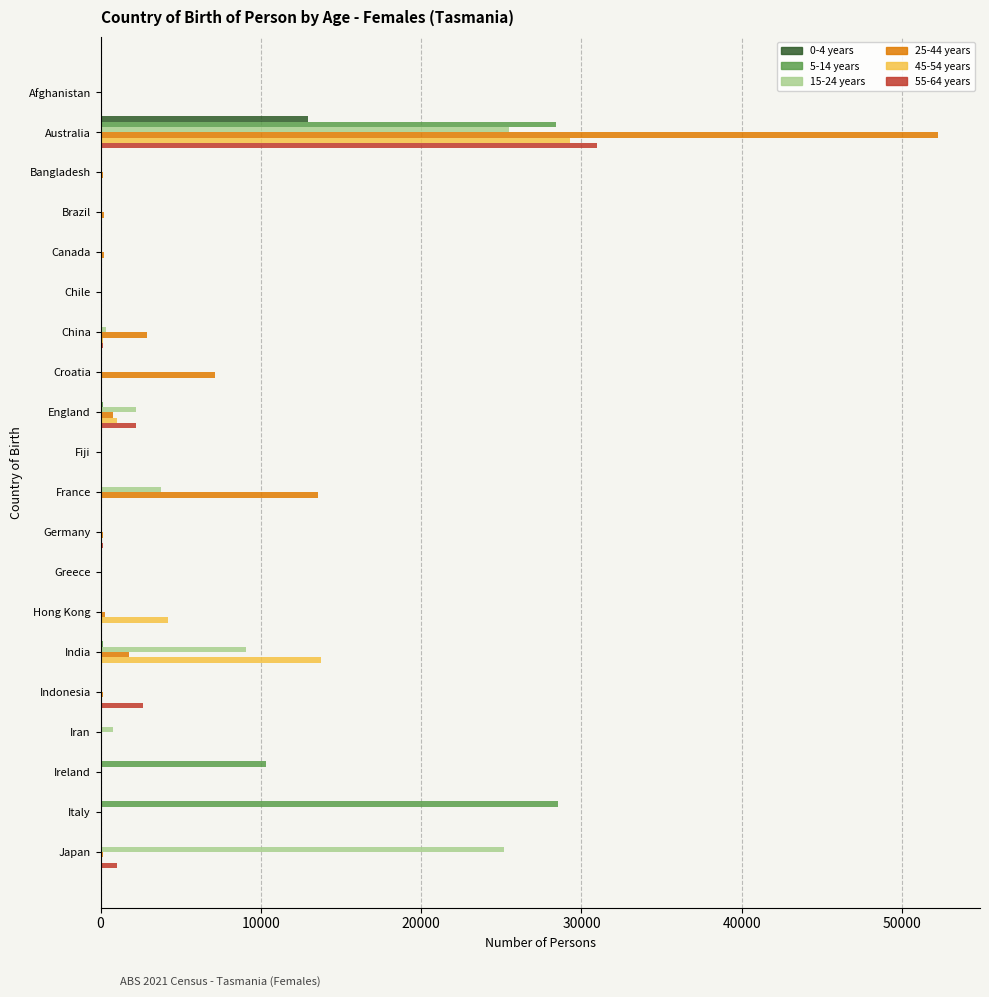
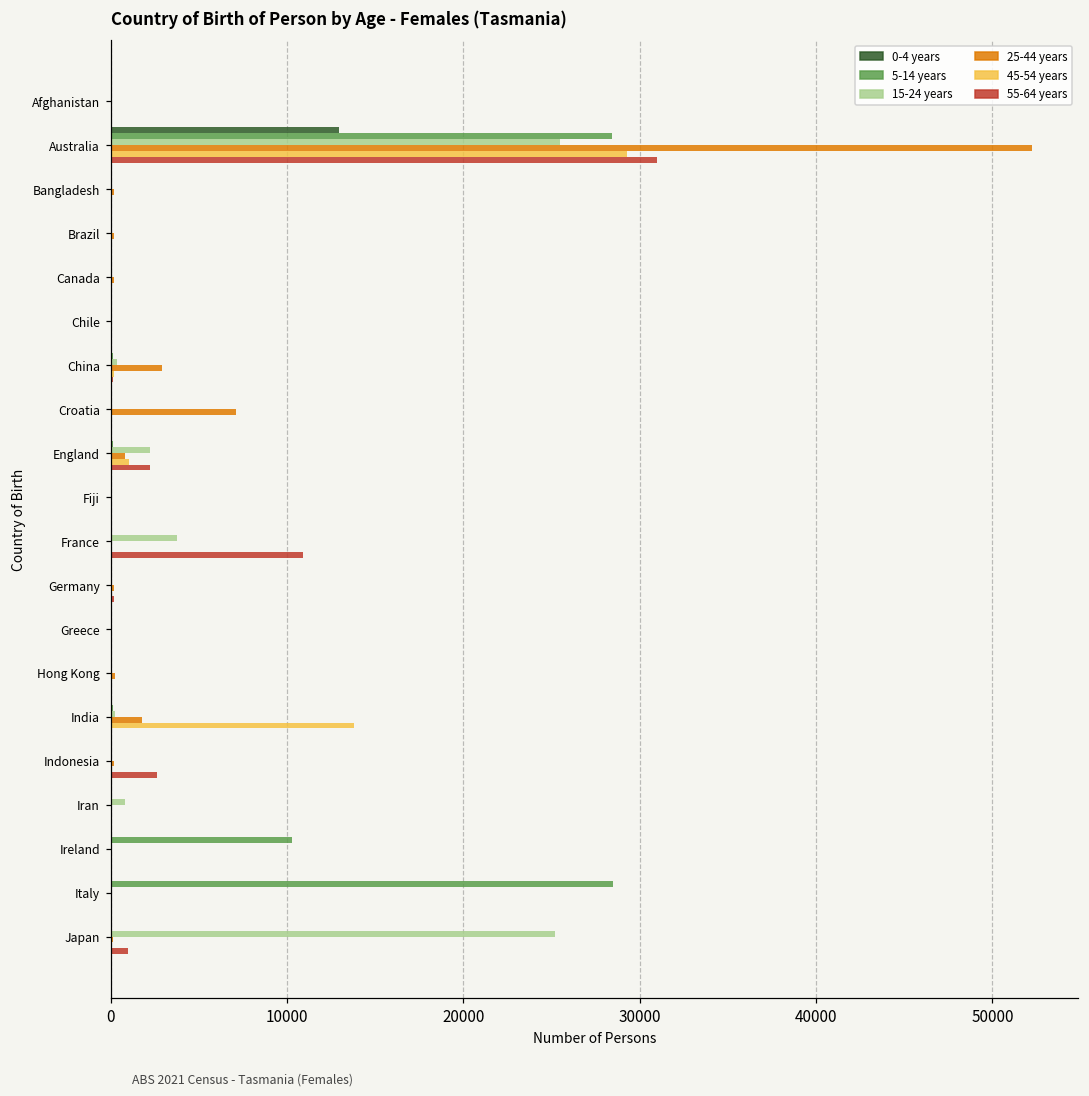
  {
    "0-4 years": {
      "Afghanistan": 0,
      "Australia": 12900,
      "Bangladesh": 0,
      "Brazil": 0,
      "Canada": 0,
      "Chile": 0,
      "Croatia": 0,
      "Fiji": 0,
      "France": 0,
      "Greece": 0,
      "Iran": 0,
      "Ireland": 0,
      "Italy": 0,
      "Japan": 0
    },
    "5-14 years": {
      "Australia": 28400,
      "Croatia": 0,
      "Greece": 0,
      "Ireland": 10300,
      "Italy": 28500
    },
    "15-24 years": {
      "Australia": 25500,
      "China": 300,
      "England": 2200,
      "France": 3800,
-     "India": 9100,
+     "India": 200,
      "Iran": 800,
      "Italy": 0,
      "Japan": 25200
    },
    "25-44 years": {
      "Australia": 52200,
      "Bangladesh": 200,
      "Brazil": 200,
      "Canada": 200,
      "China": 2900,
      "Croatia": 7100,
      "England": 800,
-     "France": 13600,
+     "France": 100,
      "Germany": 200,
      "Hong Kong": 300,
      "India": 1800,
      "Indonesia": 200
    },
    "45-54 years": {
      "Australia": 29300,
      "China": 200,
      "England": 1100,
-     "Hong Kong": 4200,
+     "Hong Kong": 0,
      "India": 13800
    },
    "55-64 years": {
      "Australia": 31000,
      "Bangladesh": 0,
      "China": 200,
      "England": 2200,
-     "France": 0,
+     "France": 10900,
      "Germany": 200,
      "Indonesia": 2600,
      "Japan": 1000
    }
  }
